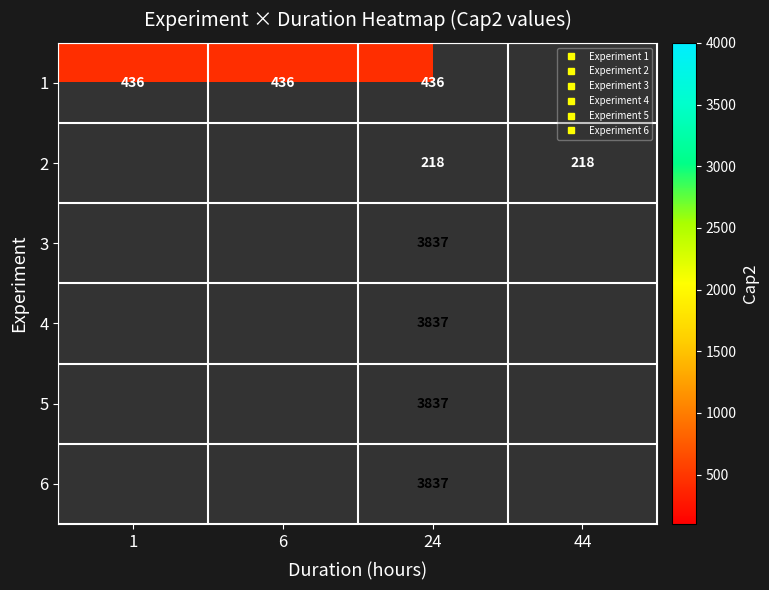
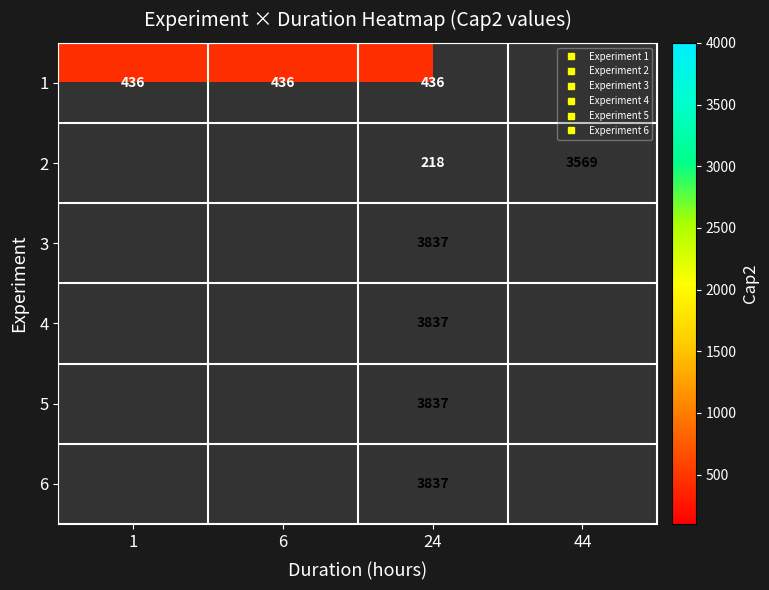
  {
    "1": {
      "1": 436,
      "6": 436,
      "24": 436
    },
    "2": {
      "24": 218,
-     "44": 218
+     "44": 3569
    },
    "3": {
      "24": 3837
    },
    "4": {
      "24": 3837
    },
    "5": {
      "24": 3837
    },
    "6": {
      "24": 3837
    }
  }
